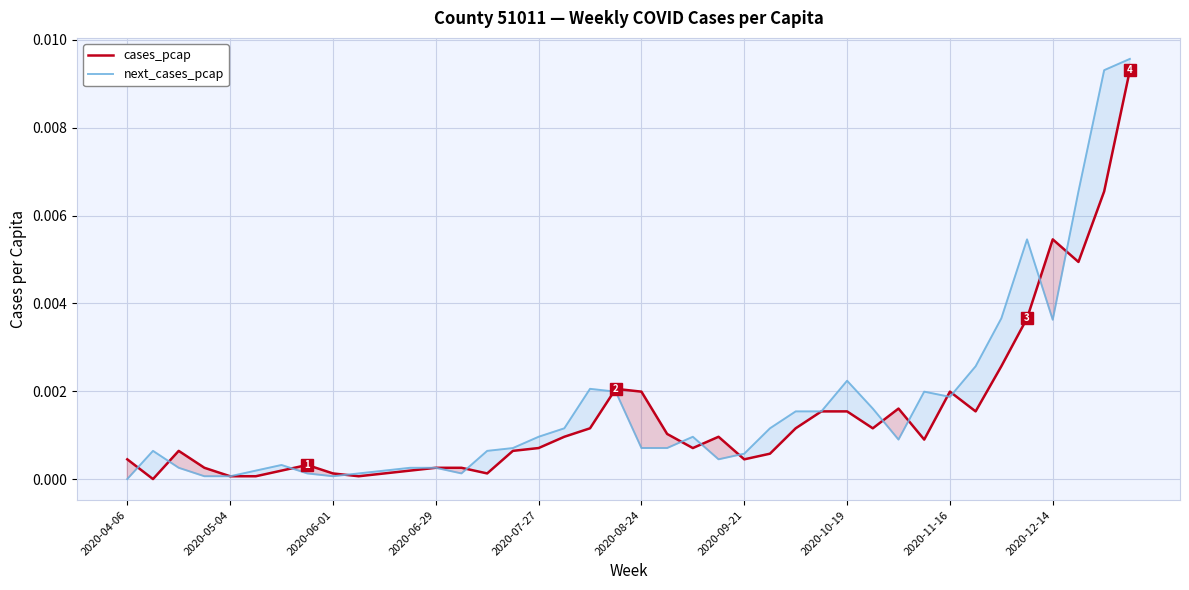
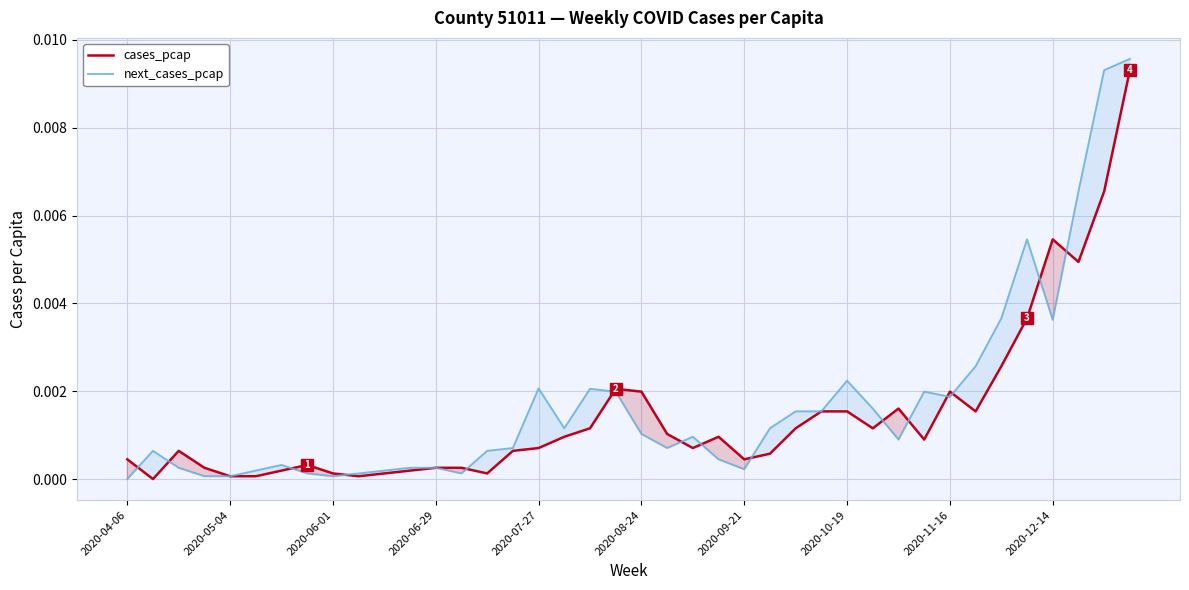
  {
    "next_cases_pcap": {
      "2020-04-06": 0.0000,
      "2020-06-01": 0.0001,
-     "2020-07-27": 0.0010,
-     "2020-08-24": 0.0007,
-     "2020-09-21": 0.0006,
+     "2020-07-27": 0.0021,
+     "2020-08-24": 0.0010,
+     "2020-09-21": 0.0002,
      "2020-10-19": 0.0022,
      "2020-11-16": 0.0019,
      "2020-12-14": 0.0036
    }
  }
